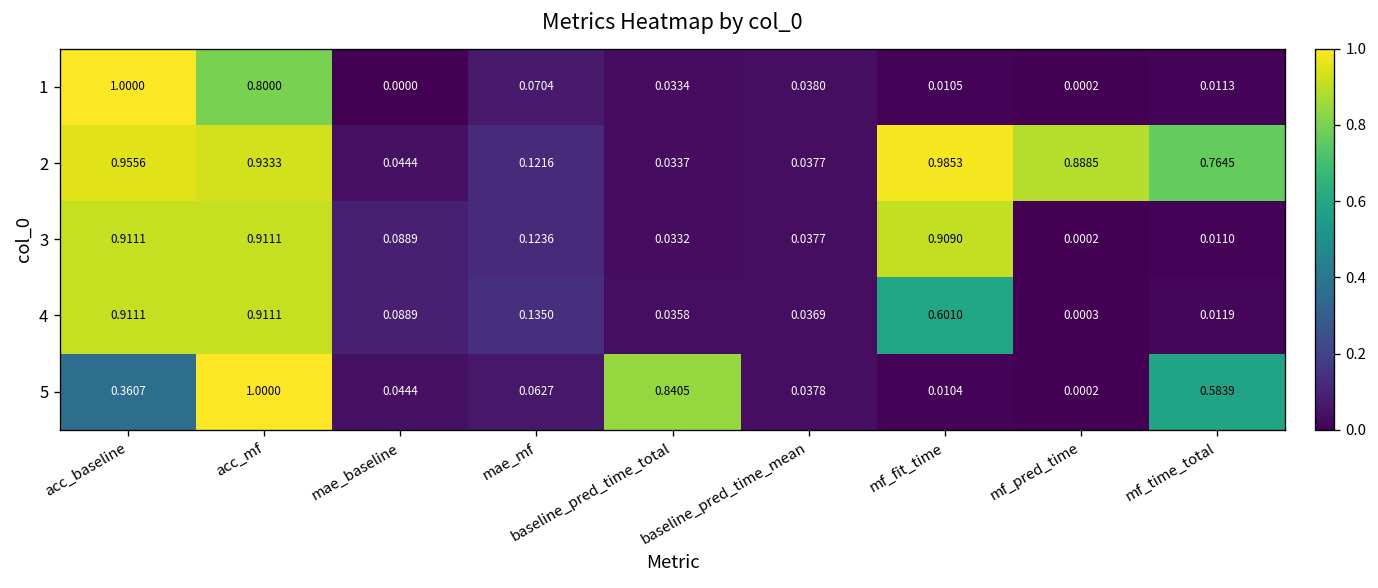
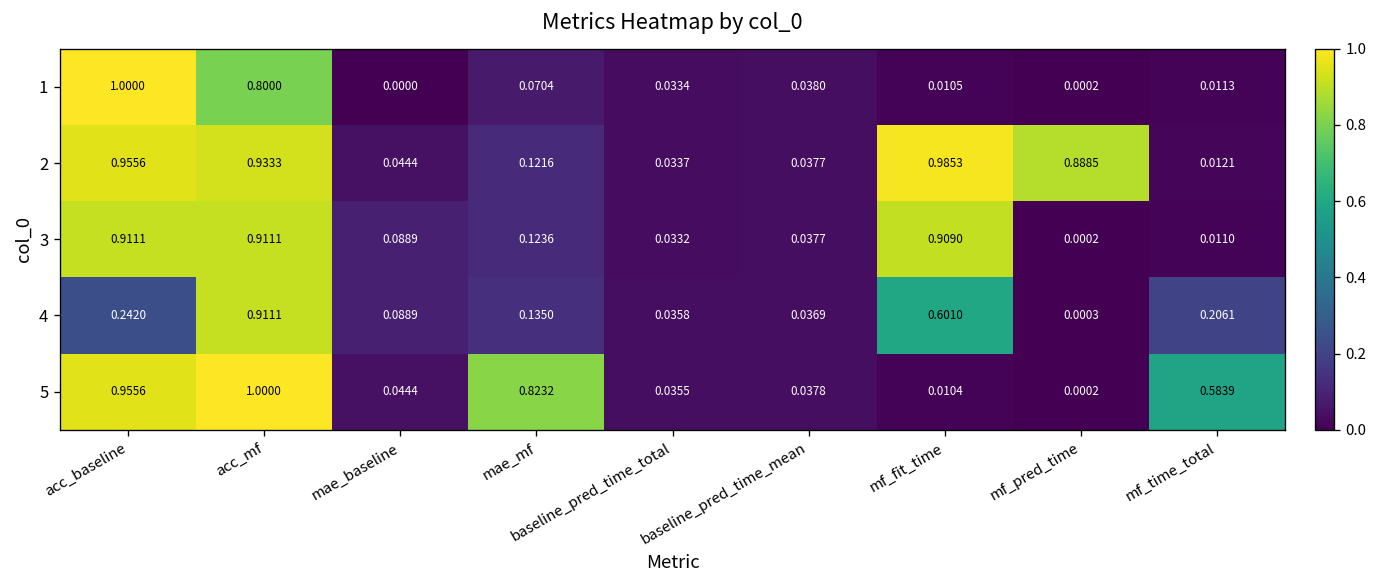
  {
    "1": {
      "acc_baseline": 1.0000,
      "acc_mf": 0.8000,
      "mae_baseline": 0.0000,
      "mae_mf": 0.0704,
      "baseline_pred_time_total": 0.0334,
      "baseline_pred_time_mean": 0.0380,
      "mf_fit_time": 0.0105,
      "mf_pred_time": 0.0002,
      "mf_time_total": 0.0113
    },
    "2": {
      "acc_baseline": 0.9556,
      "acc_mf": 0.9333,
      "mae_baseline": 0.0444,
      "mae_mf": 0.1216,
      "baseline_pred_time_total": 0.0337,
      "baseline_pred_time_mean": 0.0377,
      "mf_fit_time": 0.9853,
      "mf_pred_time": 0.8885,
-     "mf_time_total": 0.7645
+     "mf_time_total": 0.0121
    },
    "3": {
      "acc_baseline": 0.9111,
      "acc_mf": 0.9111,
      "mae_baseline": 0.0889,
      "mae_mf": 0.1236,
      "baseline_pred_time_total": 0.0332,
      "baseline_pred_time_mean": 0.0377,
      "mf_fit_time": 0.9090,
      "mf_pred_time": 0.0002,
      "mf_time_total": 0.0110
    },
    "4": {
-     "acc_baseline": 0.9111,
+     "acc_baseline": 0.2420,
      "acc_mf": 0.9111,
      "mae_baseline": 0.0889,
      "mae_mf": 0.1350,
      "baseline_pred_time_total": 0.0358,
      "baseline_pred_time_mean": 0.0369,
      "mf_fit_time": 0.6010,
      "mf_pred_time": 0.0003,
-     "mf_time_total": 0.0119
+     "mf_time_total": 0.2061
    },
    "5": {
-     "acc_baseline": 0.3607,
+     "acc_baseline": 0.9556,
      "acc_mf": 1.0000,
      "mae_baseline": 0.0444,
-     "mae_mf": 0.0627,
-     "baseline_pred_time_total": 0.8405,
+     "mae_mf": 0.8232,
+     "baseline_pred_time_total": 0.0355,
      "baseline_pred_time_mean": 0.0378,
      "mf_fit_time": 0.0104,
      "mf_pred_time": 0.0002,
      "mf_time_total": 0.5839
    }
  }
